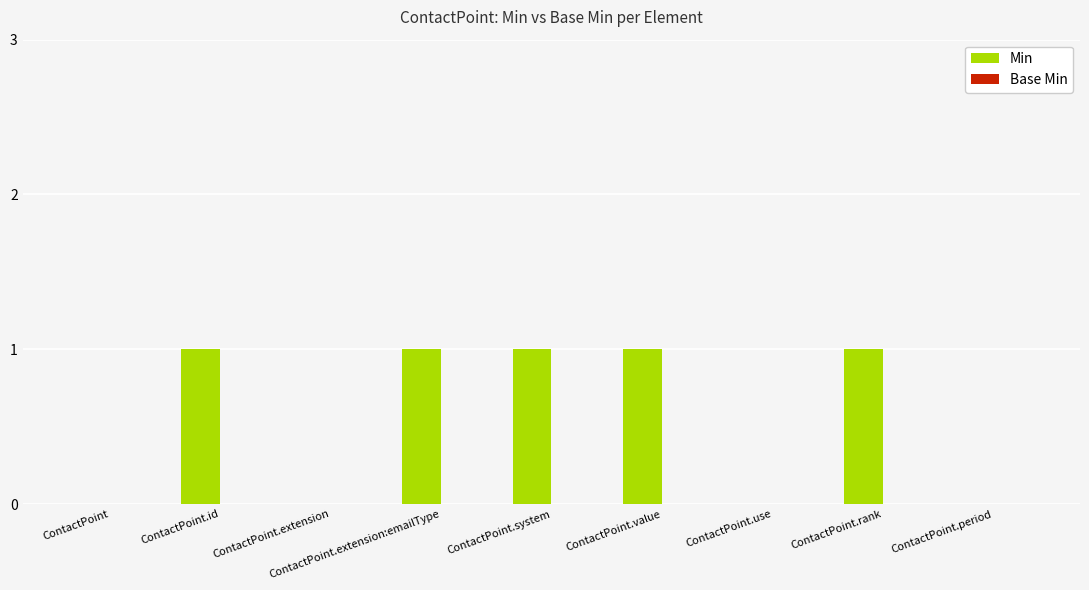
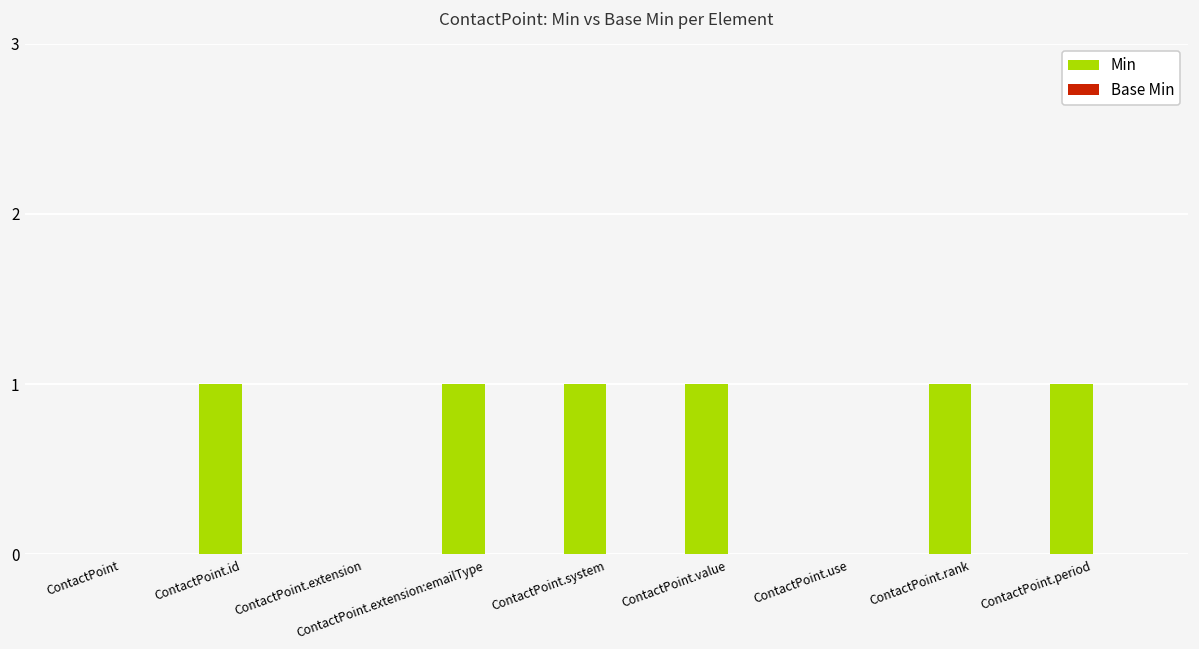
  {
    "Min": {
      "ContactPoint": 0,
      "ContactPoint.id": 1,
      "ContactPoint.extension": 0,
      "ContactPoint.extension:emailType": 1,
      "ContactPoint.system": 1,
      "ContactPoint.value": 1,
      "ContactPoint.use": 0,
      "ContactPoint.rank": 1,
-     "ContactPoint.period": 0
+     "ContactPoint.period": 1
    },
    "Base Min": {
      "ContactPoint": 0,
      "ContactPoint.id": 0,
      "ContactPoint.extension": 0,
      "ContactPoint.extension:emailType": 0,
      "ContactPoint.system": 0,
      "ContactPoint.value": 0,
      "ContactPoint.use": 0,
      "ContactPoint.rank": 0,
      "ContactPoint.period": 0
    }
  }
